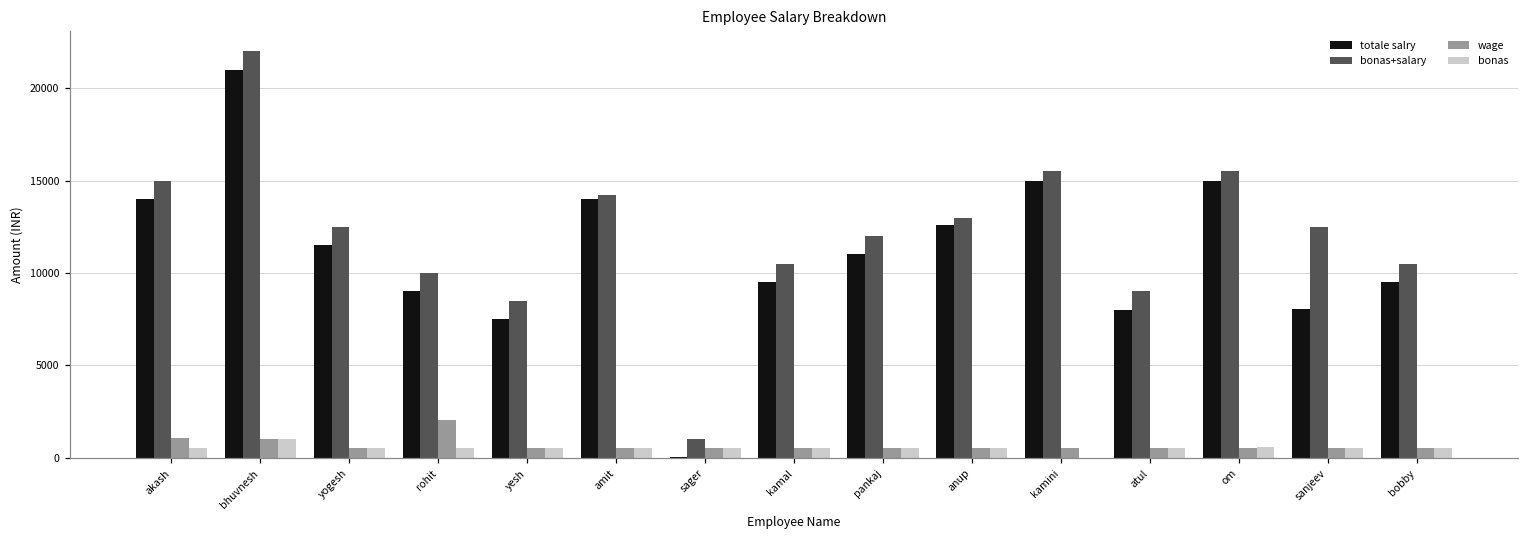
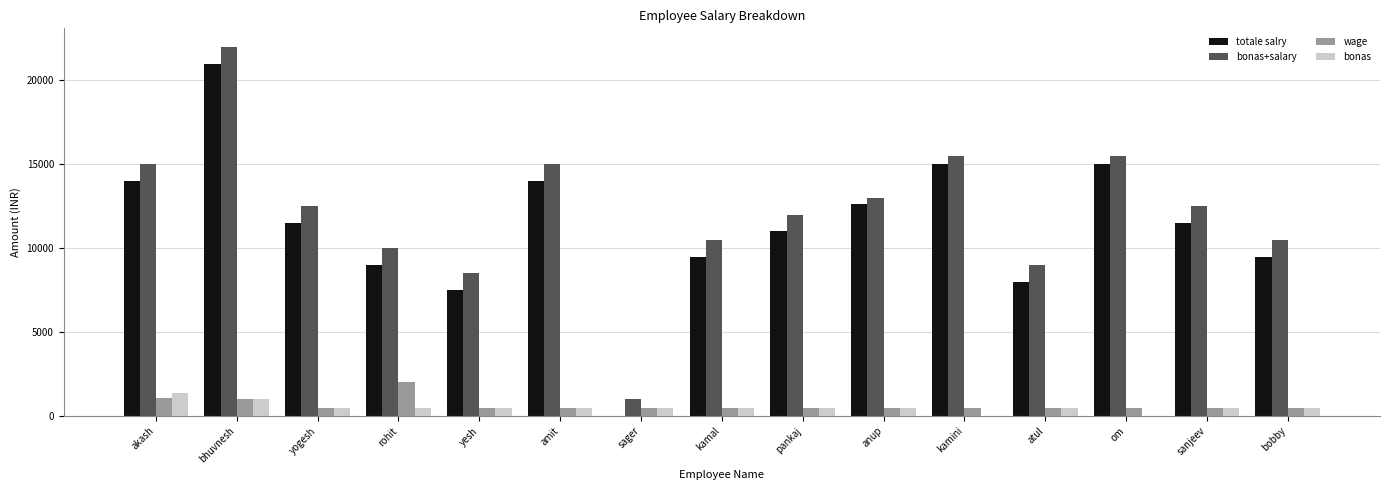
  {
    "totale salry": {
      "akash": 14000,
      "bhuvnesh": 21000,
      "yogesh": 11500,
      "rohit": 9000,
      "yesh": 7500,
      "amit": 14000,
      "kamal": 9500,
      "pankaj": 11000,
      "anup": 12600,
      "kamini": 15000,
      "atul": 8000,
      "om": 15000,
-     "sanjeev": 8100,
+     "sanjeev": 11500,
      "bobby": 9500
    },
    "bonas+salary": {
      "akash": 15000,
      "bhuvnesh": 22000,
      "yogesh": 12500,
      "rohit": 10000,
      "yesh": 8500,
-     "amit": 14200,
+     "amit": 15000,
      "sager": 1000,
      "kamal": 10500,
      "pankaj": 12000,
      "anup": 13000,
      "kamini": 15500,
      "atul": 9000,
      "om": 15500,
      "sanjeev": 12500,
      "bobby": 10500
    },
    "wage": {
      "akash": 1100,
      "bhuvnesh": 1000,
      "yogesh": 500,
      "rohit": 2000,
      "yesh": 500,
      "amit": 500,
      "sager": 500,
      "kamal": 500,
      "pankaj": 500,
      "anup": 500,
      "kamini": 500,
      "atul": 500,
      "om": 500,
      "sanjeev": 500,
      "bobby": 500
    },
    "bonas": {
-     "akash": 500,
+     "akash": 1300,
      "bhuvnesh": 1000,
      "yogesh": 500,
      "rohit": 500,
      "yesh": 500,
      "amit": 500,
      "sager": 500,
      "kamal": 500,
      "pankaj": 500,
      "anup": 500,
      "kamini": 0,
      "atul": 500,
-     "om": 600,
+     "om": 0,
      "sanjeev": 500,
      "bobby": 500
    }
  }
